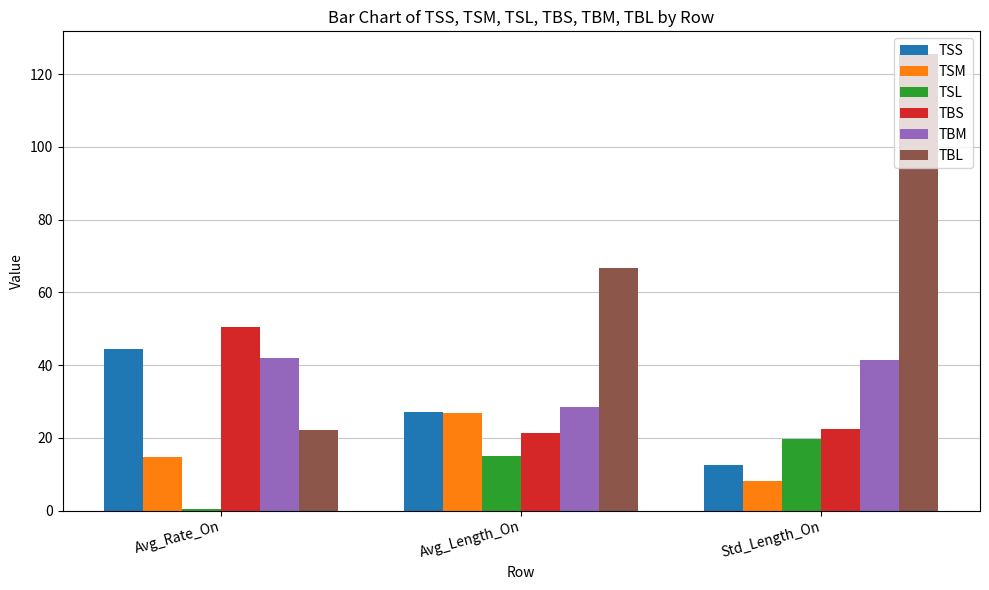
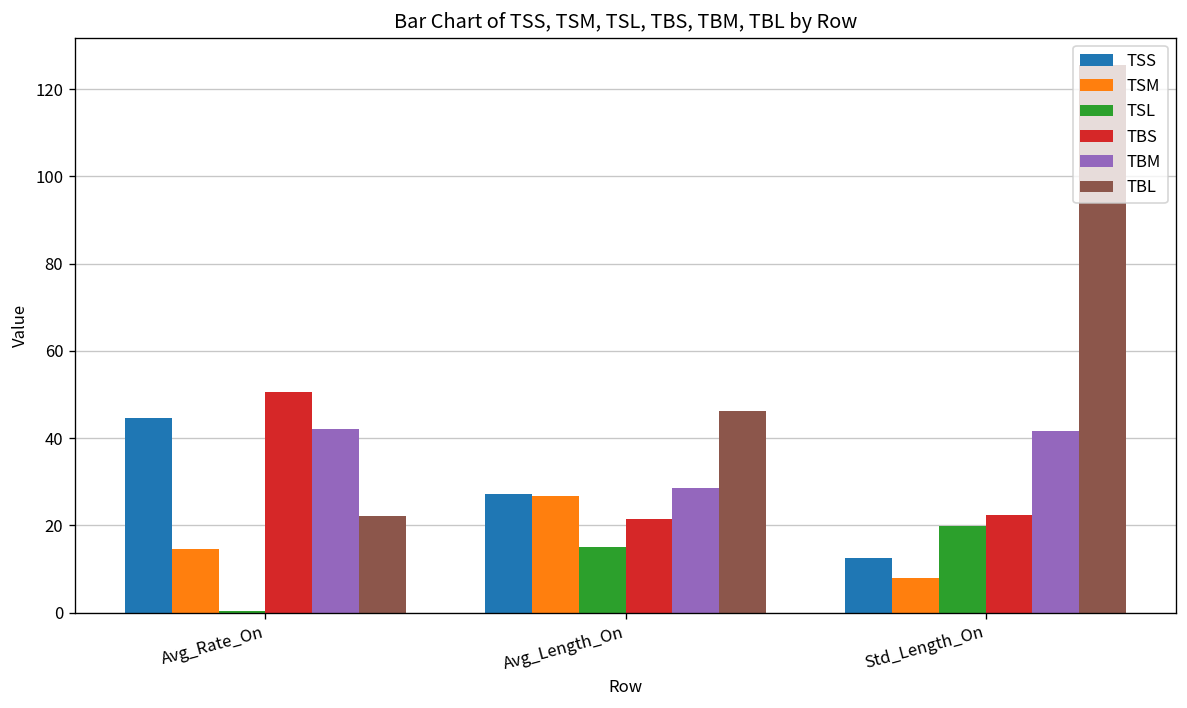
  {
    "TSS": {
      "Avg_Rate_On": 45,
      "Avg_Length_On": 27,
      "Std_Length_On": 12
    },
    "TSM": {
      "Avg_Rate_On": 15,
      "Avg_Length_On": 27,
      "Std_Length_On": 8
    },
    "TSL": {
      "Avg_Length_On": 15,
      "Std_Length_On": 20
    },
    "TBS": {
      "Avg_Rate_On": 51,
      "Avg_Length_On": 21,
      "Std_Length_On": 22
    },
    "TBM": {
      "Avg_Rate_On": 42,
      "Avg_Length_On": 29,
      "Std_Length_On": 42
    },
    "TBL": {
      "Avg_Rate_On": 22,
-     "Avg_Length_On": 67
+     "Avg_Length_On": 46
    }
  }
